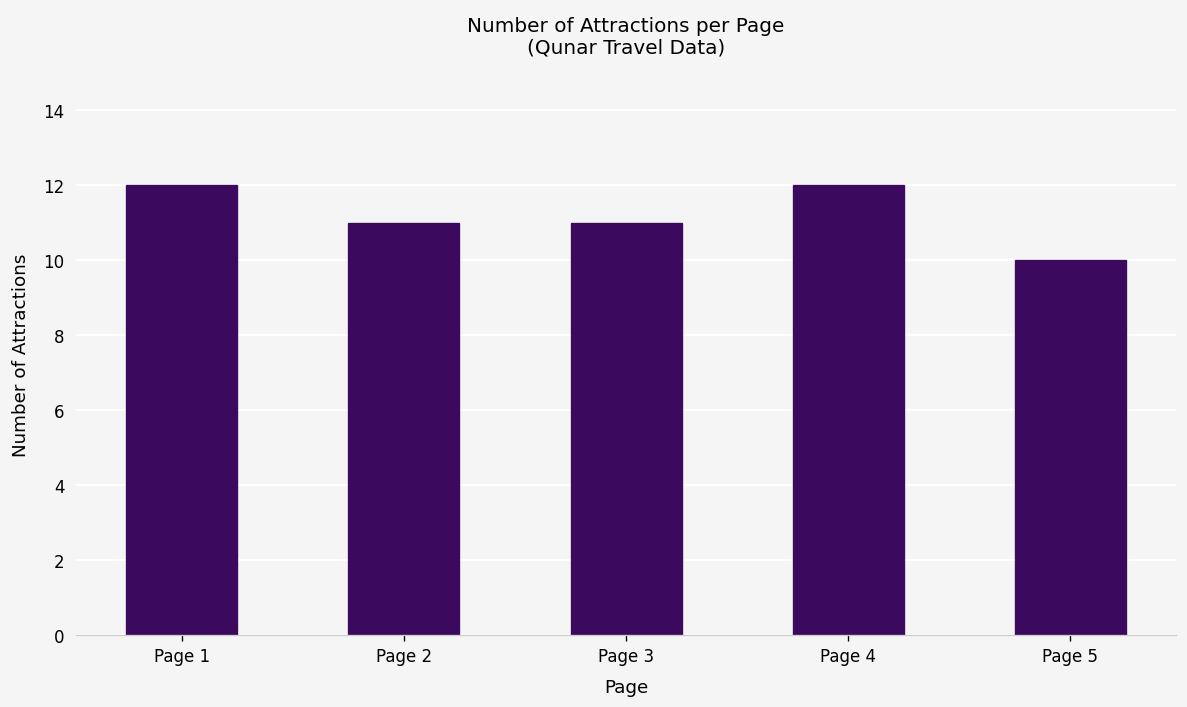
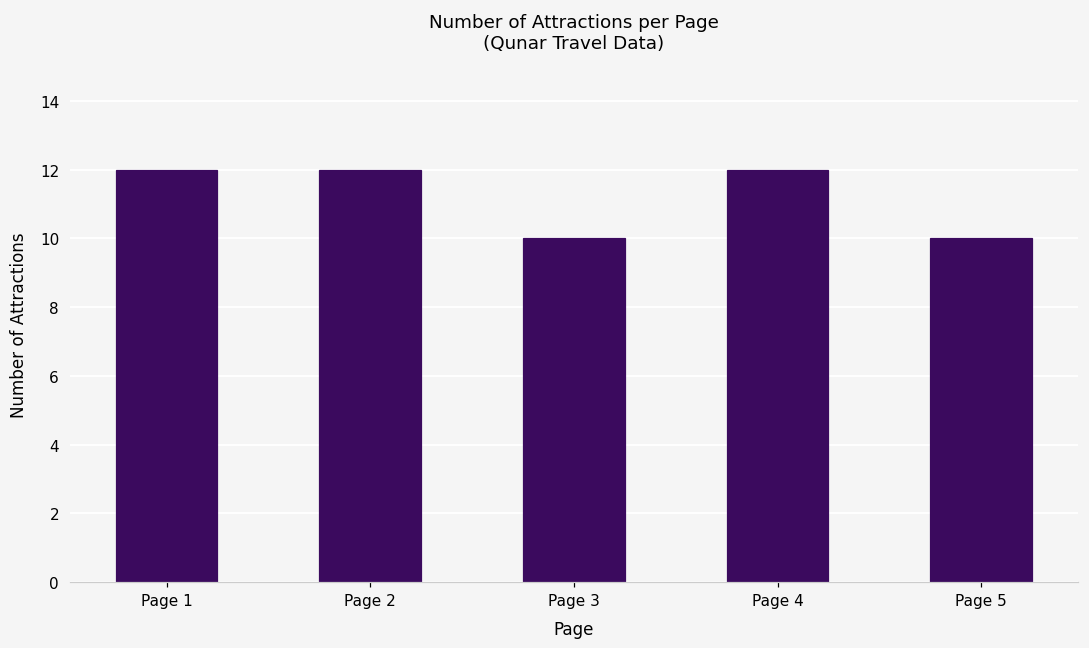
  {
    "Page 1": 12,
-   "Page 2": 11,
-   "Page 3": 11,
+   "Page 2": 12,
+   "Page 3": 10,
    "Page 4": 12,
    "Page 5": 10
  }
